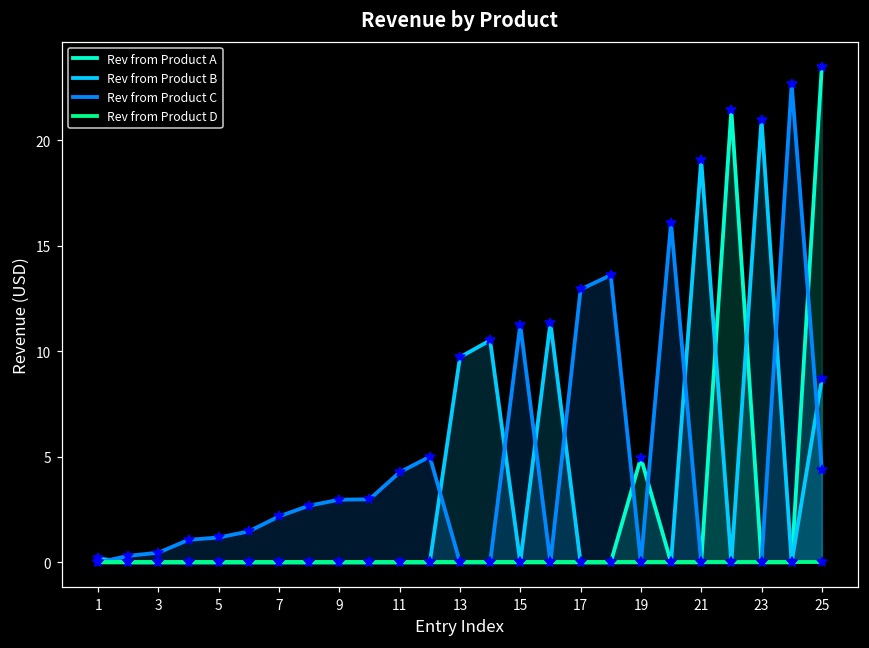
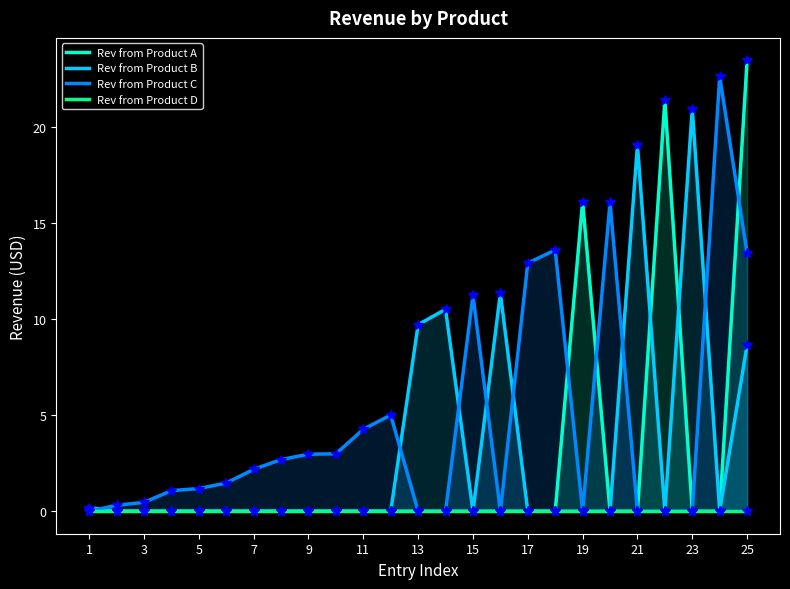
  {
    "Rev from Product A": {
-     "19": 5.0,
+     "19": 16.1,
      "25": 23.5
    },
    "Rev from Product B": {
      "1": 0.2,
      "13": 9.7,
      "21": 19.1,
      "23": 21.0,
      "25": 8.7
    },
    "Rev from Product C": {
      "3": 0.5,
      "5": 1.2,
      "7": 2.2,
      "9": 3.0,
      "11": 4.3,
      "15": 11.3,
      "17": 12.9,
-     "25": 4.4
+     "25": 13.4
    },
    "Rev from Product D": {
      "25": 0.0
    }
  }
